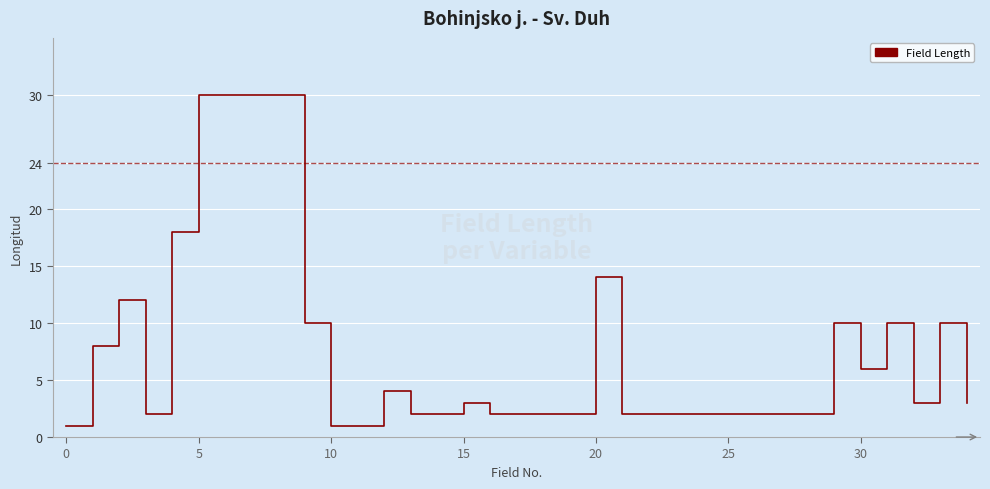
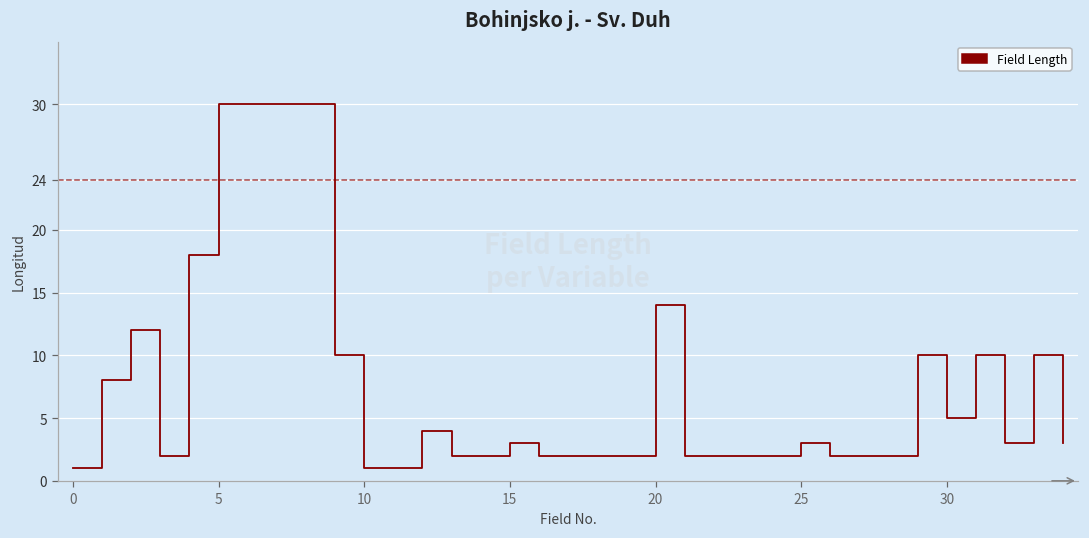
  {
    "0": 1,
    "5": 30,
    "10": 1,
    "15": 3,
    "20": 14,
-   "25": 2,
-   "30": 6
+   "25": 3,
+   "30": 5
  }
